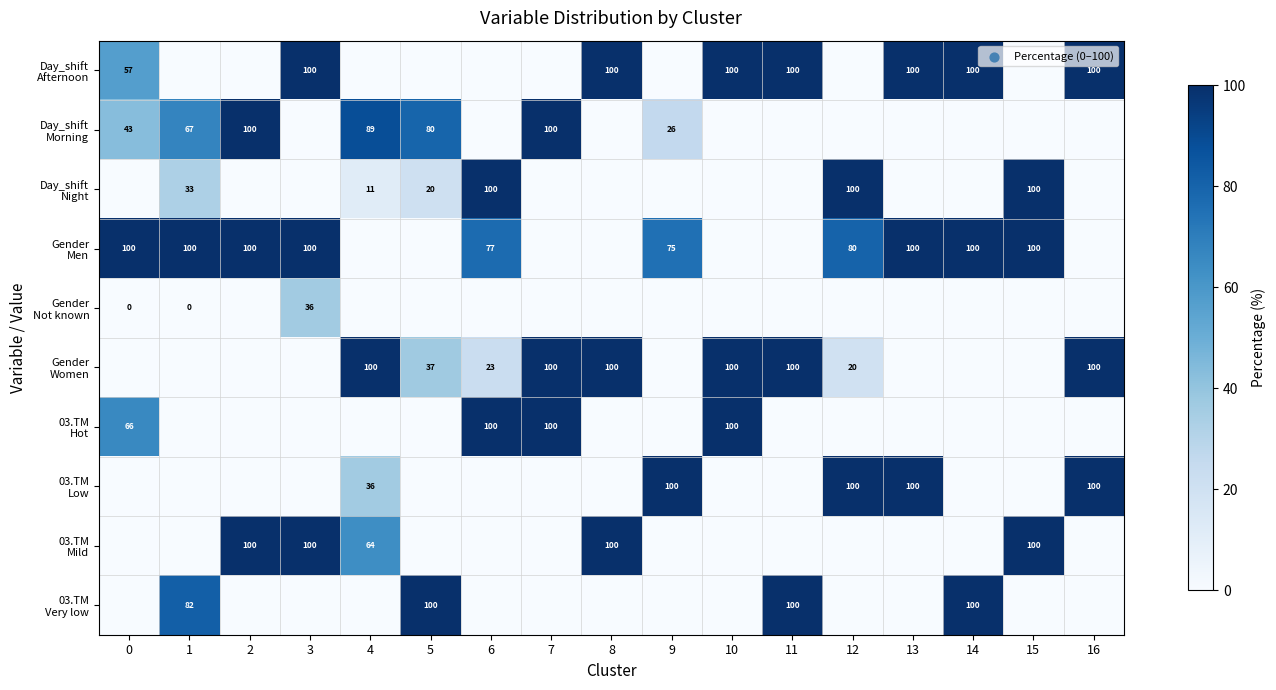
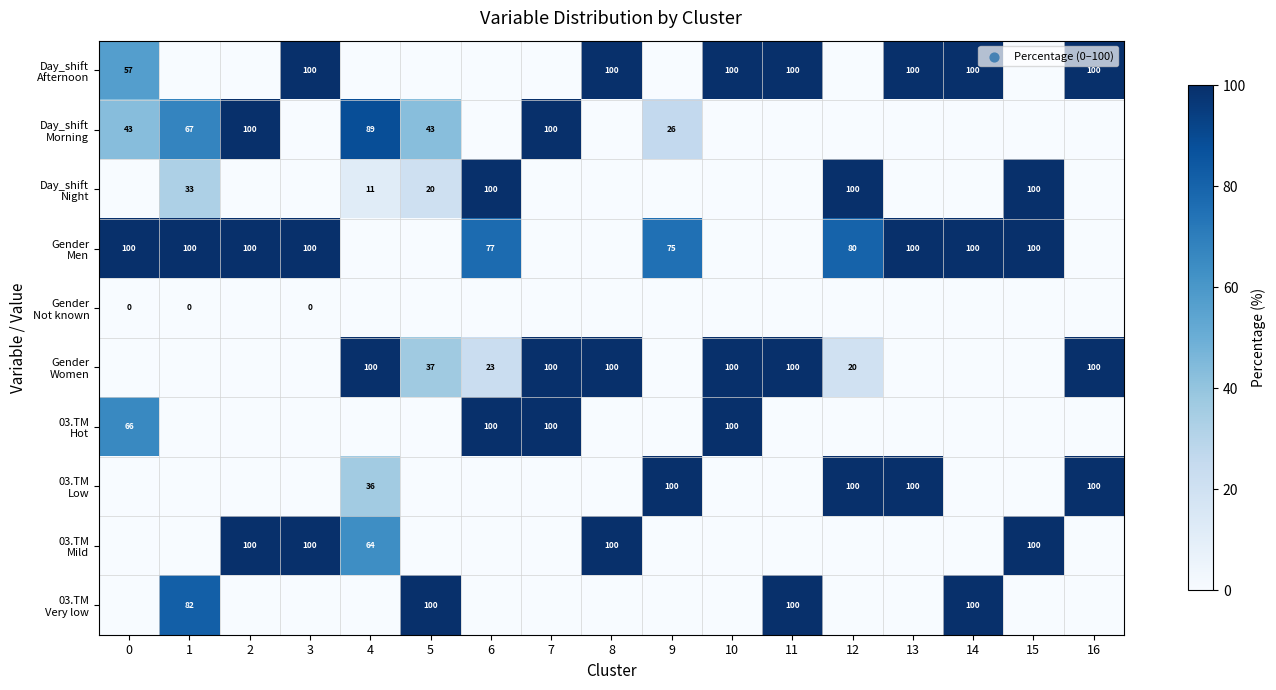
  {
    "Day_shift Afternoon": {
      "0": 57,
      "3": 100,
      "8": 100,
      "10": 100,
      "11": 100,
      "13": 100
    },
    "Day_shift Morning": {
      "0": 43,
      "1": 67,
      "2": 100,
      "4": 89,
-     "5": 80,
+     "5": 43,
      "7": 100,
      "9": 26
    },
    "Day_shift Night": {
      "1": 33,
      "4": 11,
      "5": 20,
      "6": 100,
      "12": 100,
      "15": 100
    },
    "Gender Men": {
      "0": 100,
      "1": 100,
      "2": 100,
      "3": 100,
      "6": 77,
      "9": 75,
      "12": 80,
      "13": 100,
      "14": 100,
      "15": 100
    },
    "Gender Not known": {
      "0": 0,
      "1": 0,
-     "3": 36
+     "3": 0
    },
    "Gender Women": {
      "4": 100,
      "5": 37,
      "6": 23,
      "7": 100,
      "8": 100,
      "10": 100,
      "11": 100,
      "12": 20,
      "16": 100
    },
    "03.TM Hot": {
      "0": 66,
      "6": 100,
      "7": 100,
      "10": 100
    },
    "03.TM Low": {
      "4": 36,
      "9": 100,
      "12": 100,
      "13": 100,
      "16": 100
    },
    "03.TM Mild": {
      "2": 100,
      "3": 100,
      "4": 64,
      "8": 100,
      "15": 100
    },
    "03.TM Very low": {
      "1": 82,
      "5": 100,
      "11": 100,
      "14": 100
    }
  }
